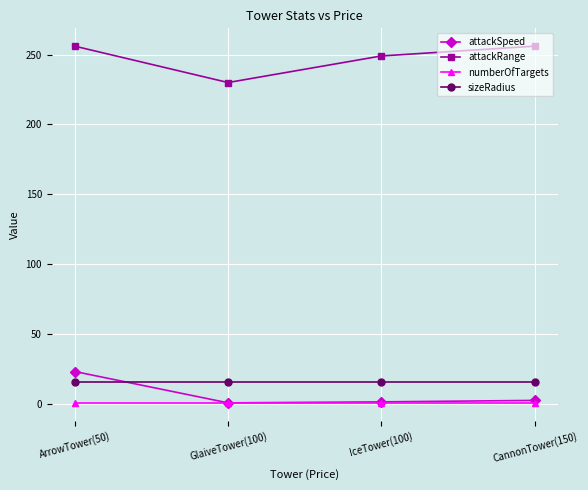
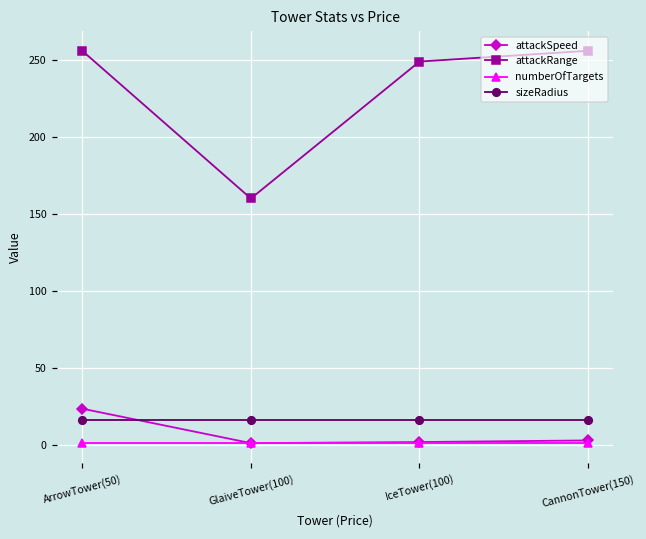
  {
    "attackSpeed": {
      "ArrowTower(50)": 23
    },
    "attackRange": {
      "ArrowTower(50)": 256,
-     "GlaiveTower(100)": 230,
+     "GlaiveTower(100)": 160,
      "IceTower(100)": 249
    },
    "numberOfTargets": {
      "ArrowTower(50)": 1
    },
    "sizeRadius": {
      "ArrowTower(50)": 16,
      "GlaiveTower(100)": 16,
      "IceTower(100)": 16,
      "CannonTower(150)": 16
    }
  }
